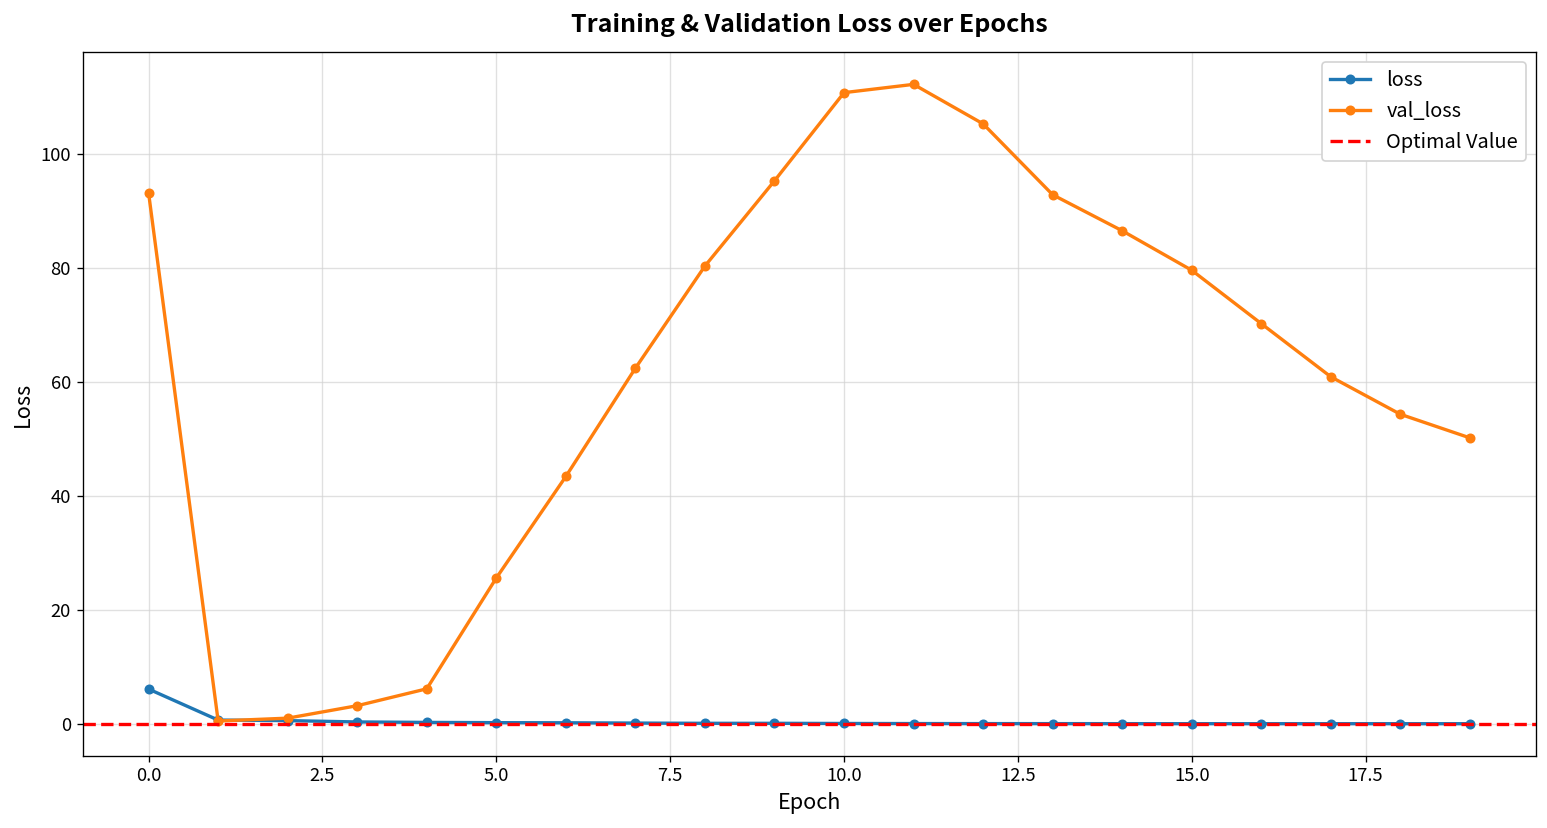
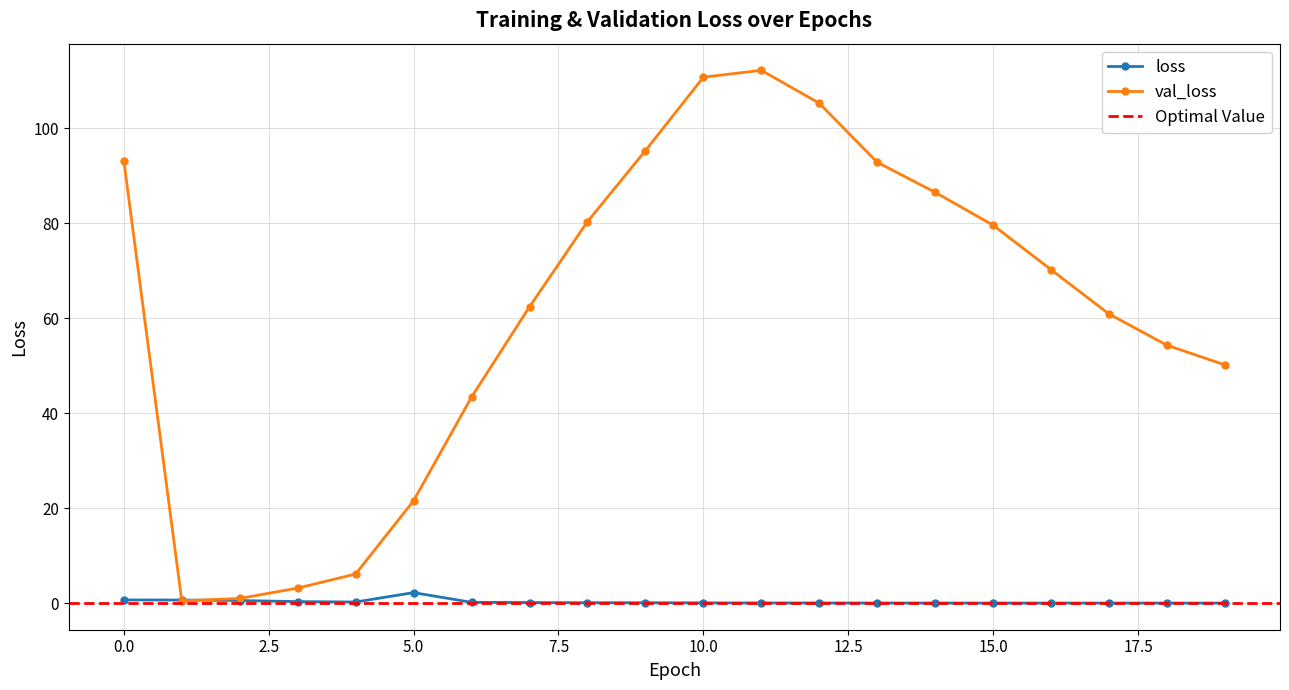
  {
    "loss": {
-     "0.0": 6,
-     "5.0": 0,
+     "0.0": 1,
+     "5.0": 2,
      "10.0": 0,
      "15.0": 0
    },
    "val_loss": {
      "0.0": 93,
-     "5.0": 26,
+     "5.0": 22,
      "10.0": 111,
      "15.0": 80
    }
  }
